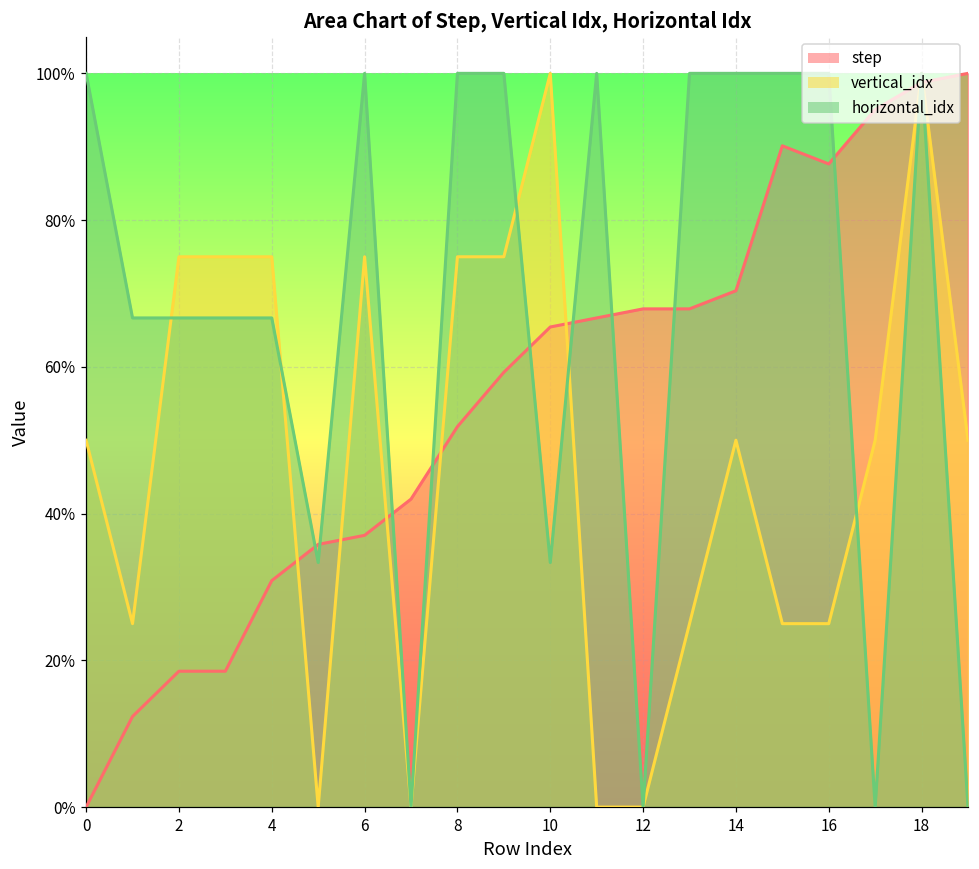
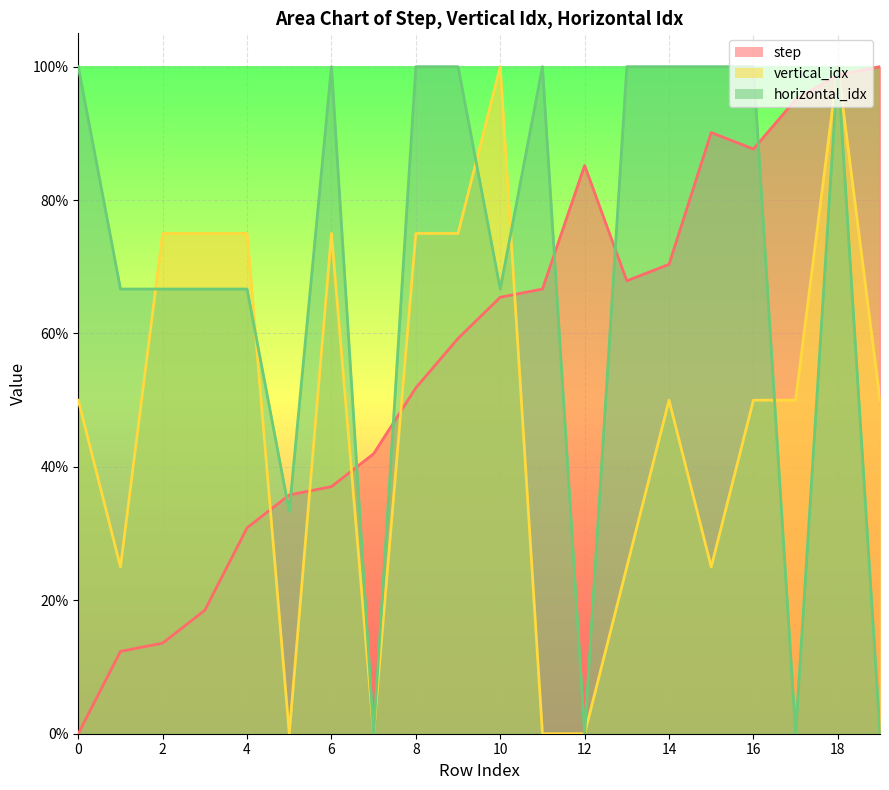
  {
    "step": {
      "0": "0%",
-     "2": "19%",
+     "2": "14%",
      "4": "31%",
      "6": "37%",
      "8": "52%",
      "10": "65%",
-     "12": "68%",
+     "12": "85%",
      "14": "70%",
      "16": "88%"
    },
    "vertical_idx": {
      "0": "50%",
      "2": "75%",
      "4": "75%",
      "6": "75%",
      "8": "75%",
      "10": "100%",
      "14": "50%",
-     "16": "25%"
+     "16": "50%"
    },
    "horizontal_idx": {
      "0": "100%",
      "2": "67%",
      "4": "67%",
      "6": "100%",
      "8": "100%",
-     "10": "33%",
+     "10": "67%",
      "14": "100%"
    }
  }
